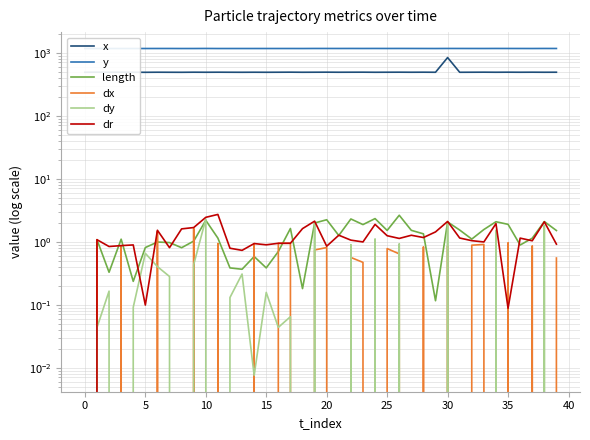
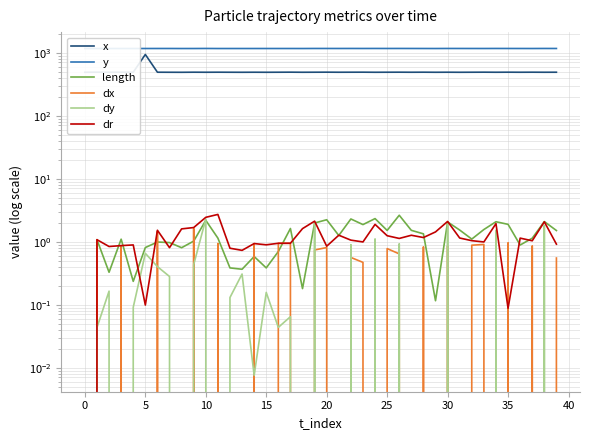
  {
    "x": {
-     "5": 500,
+     "5": 900,
      "10": 500,
      "15": 500,
      "20": 500,
      "25": 500,
-     "30": 800,
+     "30": 500,
      "35": 500
    },
    "y": {
      "5": 1200,
      "10": 1200,
      "15": 1200,
      "20": 1200,
      "25": 1200,
      "30": 1200,
      "35": 1200
    },
    "length": {
      "5": 0.8,
      "15": 0.4,
      "20": 2.2,
      "25": 1.5,
      "35": 2
    },
    "dx": {
      "25": 0.8,
      "30": 0.9,
      "35": 1
    },
    "dy": {
      "5": 0.7,
      "15": 0.16
    },
    "dr": {
      "5": 0.10,
      "15": 0.9,
      "25": 1.2,
      "35": 0.09
    }
  }
